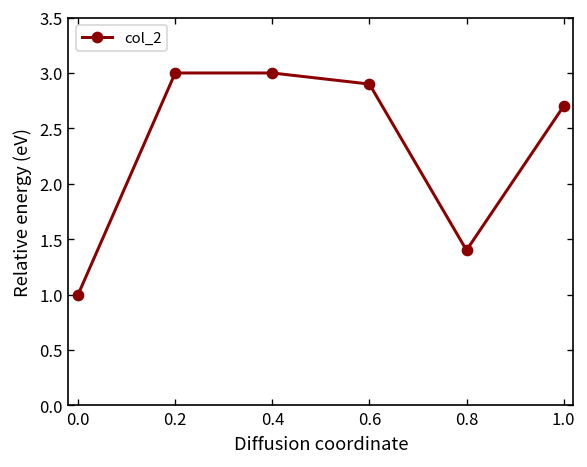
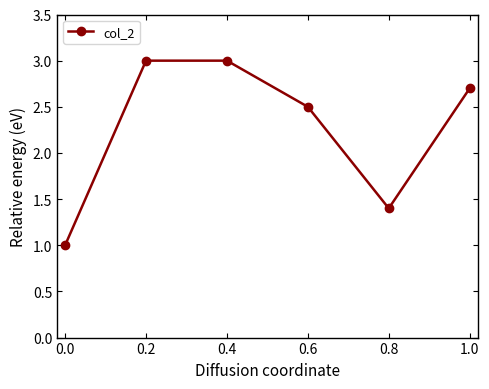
  {
    "0.0": 1.0,
    "0.2": 3.0,
    "0.4": 3.0,
-   "0.6": 2.9,
+   "0.6": 2.5,
    "0.8": 1.4,
    "1.0": 2.7
  }
